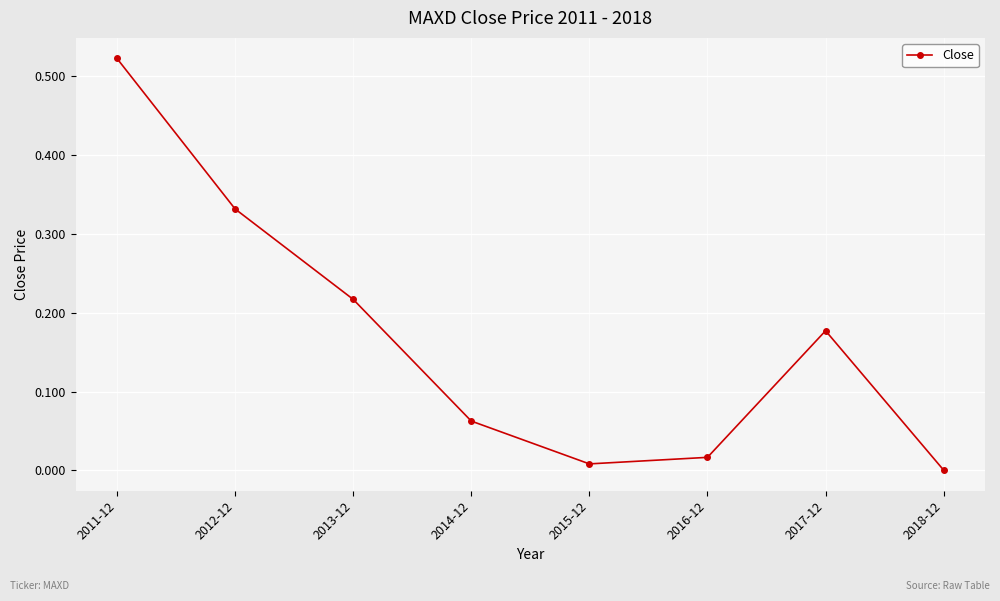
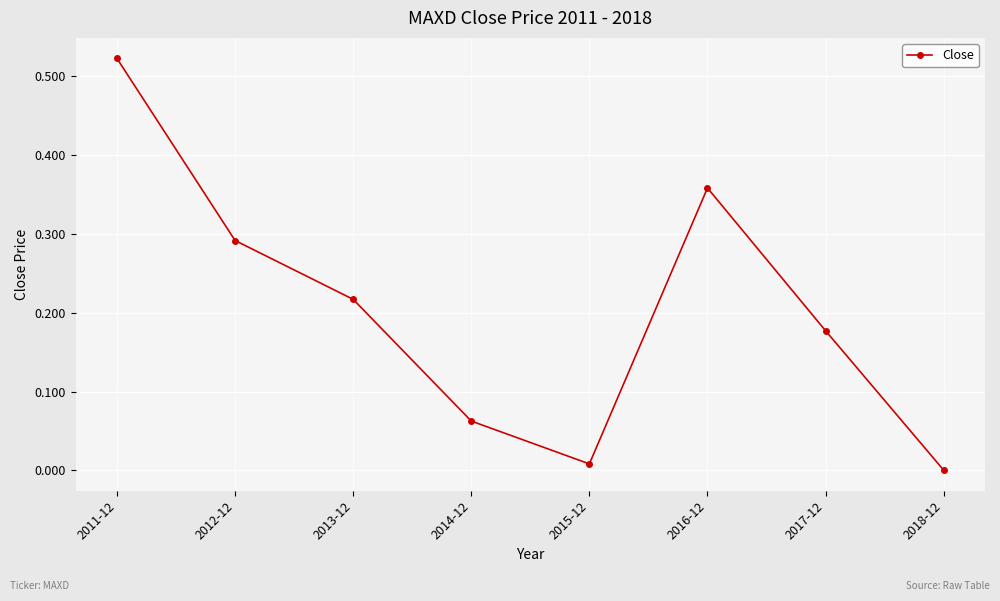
  {
    "2011-12": 0.52,
-   "2012-12": 0.33,
+   "2012-12": 0.29,
    "2013-12": 0.22,
    "2014-12": 0.06,
    "2015-12": 0.01,
-   "2016-12": 0.02,
+   "2016-12": 0.36,
    "2017-12": 0.18,
    "2018-12": 0.00
  }
